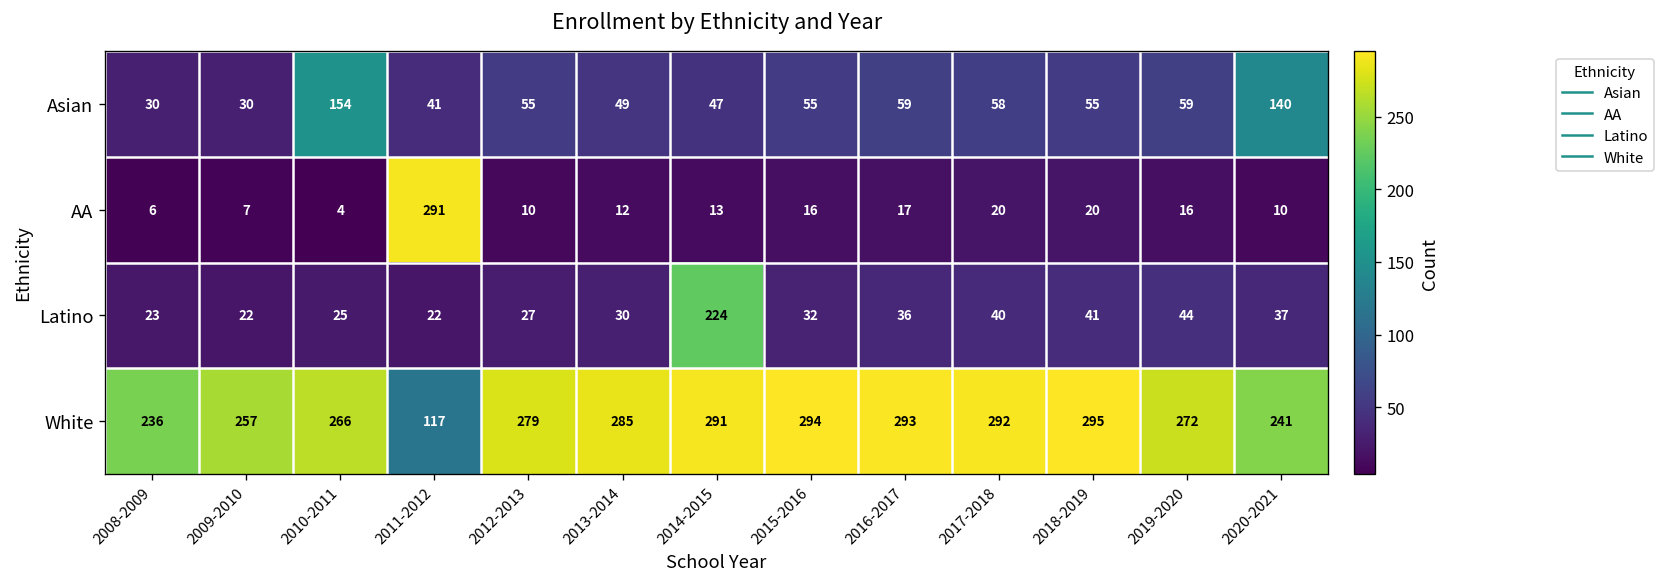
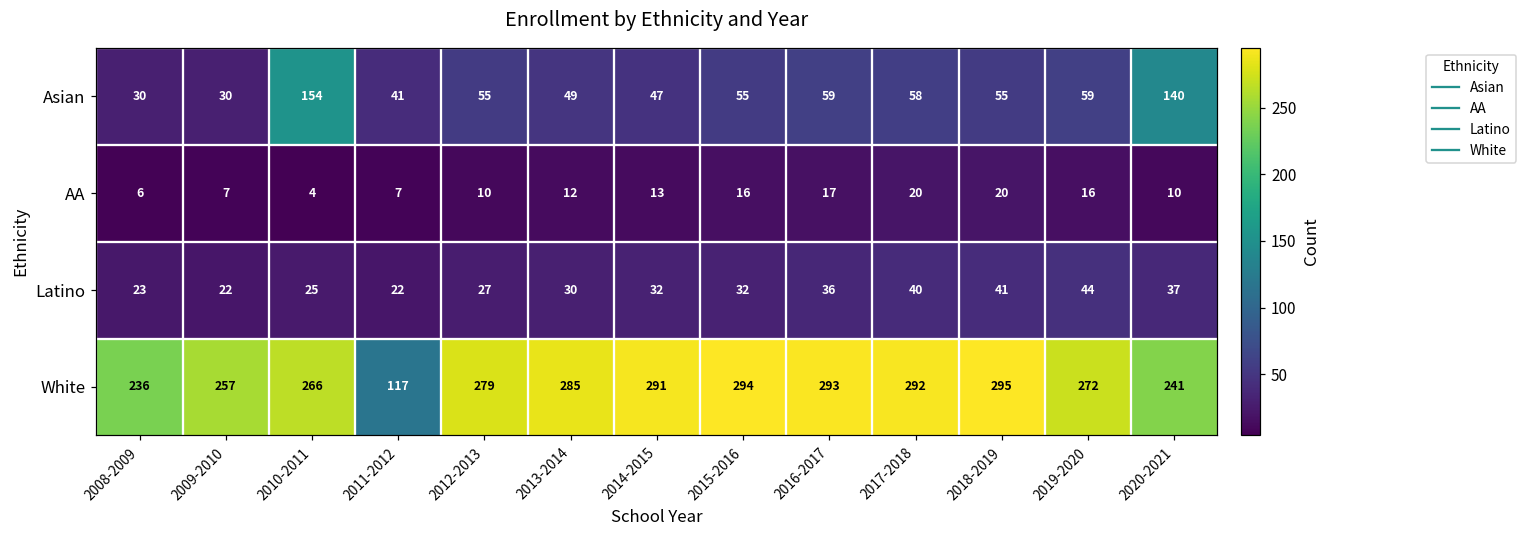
  {
    "Asian": {
      "2008-2009": 30,
      "2009-2010": 30,
      "2010-2011": 154,
      "2011-2012": 41,
      "2012-2013": 55,
      "2013-2014": 49,
      "2014-2015": 47,
      "2015-2016": 55,
      "2016-2017": 59,
      "2017-2018": 58,
      "2018-2019": 55,
      "2019-2020": 59,
      "2020-2021": 140
    },
    "AA": {
      "2008-2009": 6,
      "2009-2010": 7,
      "2010-2011": 4,
-     "2011-2012": 291,
+     "2011-2012": 7,
      "2012-2013": 10,
      "2013-2014": 12,
      "2014-2015": 13,
      "2015-2016": 16,
      "2016-2017": 17,
      "2017-2018": 20,
      "2018-2019": 20,
      "2019-2020": 16,
      "2020-2021": 10
    },
    "Latino": {
      "2008-2009": 23,
      "2009-2010": 22,
      "2010-2011": 25,
      "2011-2012": 22,
      "2012-2013": 27,
      "2013-2014": 30,
-     "2014-2015": 224,
+     "2014-2015": 32,
      "2015-2016": 32,
      "2016-2017": 36,
      "2017-2018": 40,
      "2018-2019": 41,
      "2019-2020": 44,
      "2020-2021": 37
    },
    "White": {
      "2008-2009": 236,
      "2009-2010": 257,
      "2010-2011": 266,
      "2011-2012": 117,
      "2012-2013": 279,
      "2013-2014": 285,
      "2014-2015": 291,
      "2015-2016": 294,
      "2016-2017": 293,
      "2017-2018": 292,
      "2018-2019": 295,
      "2019-2020": 272,
      "2020-2021": 241
    }
  }
